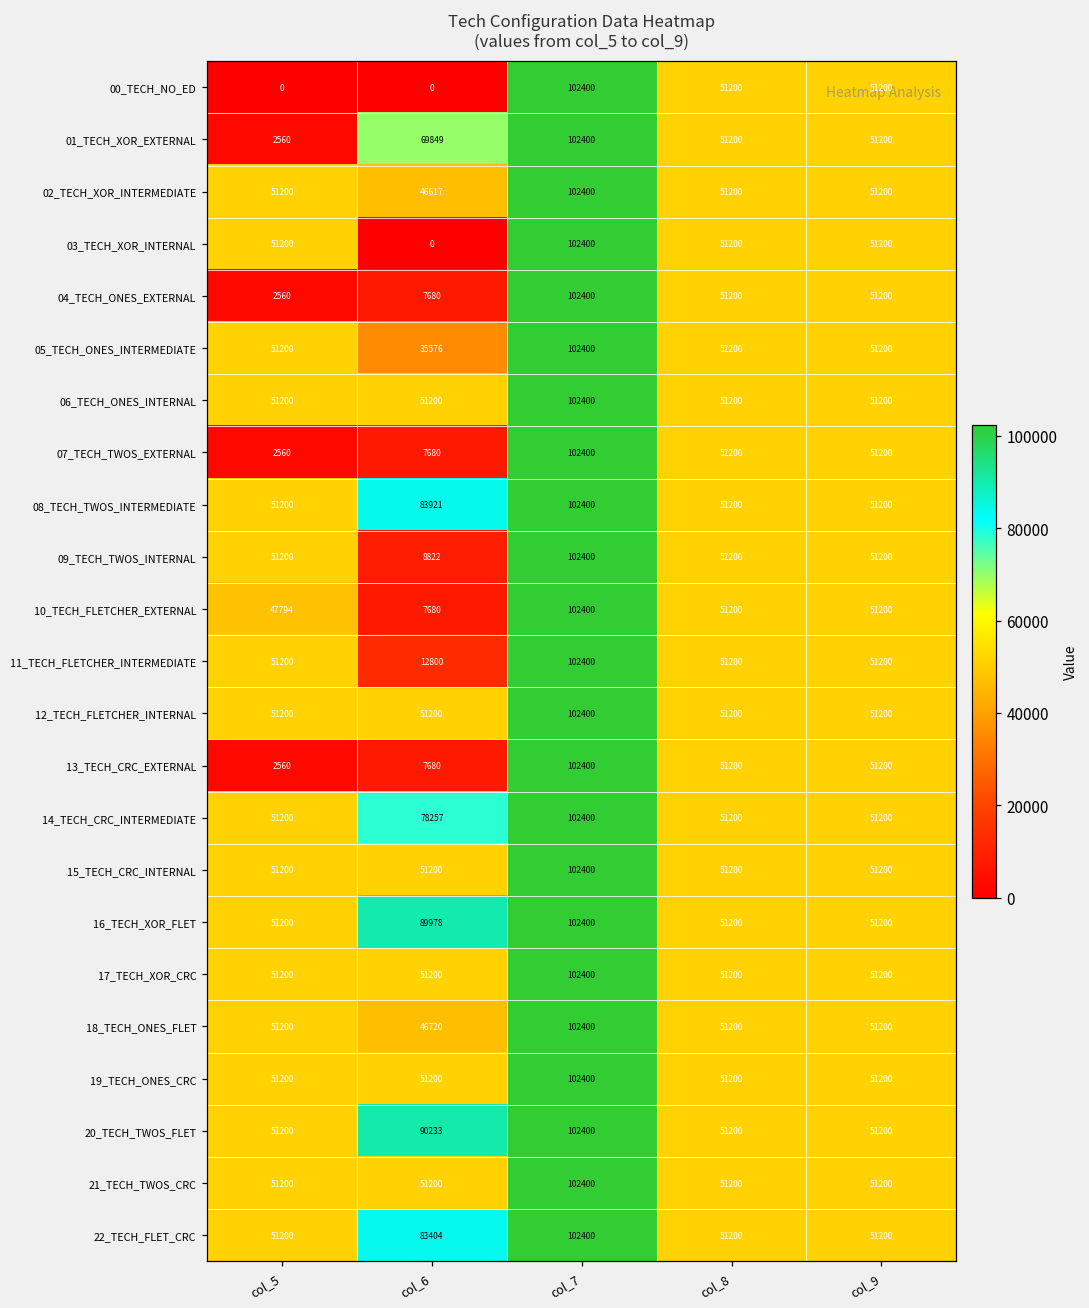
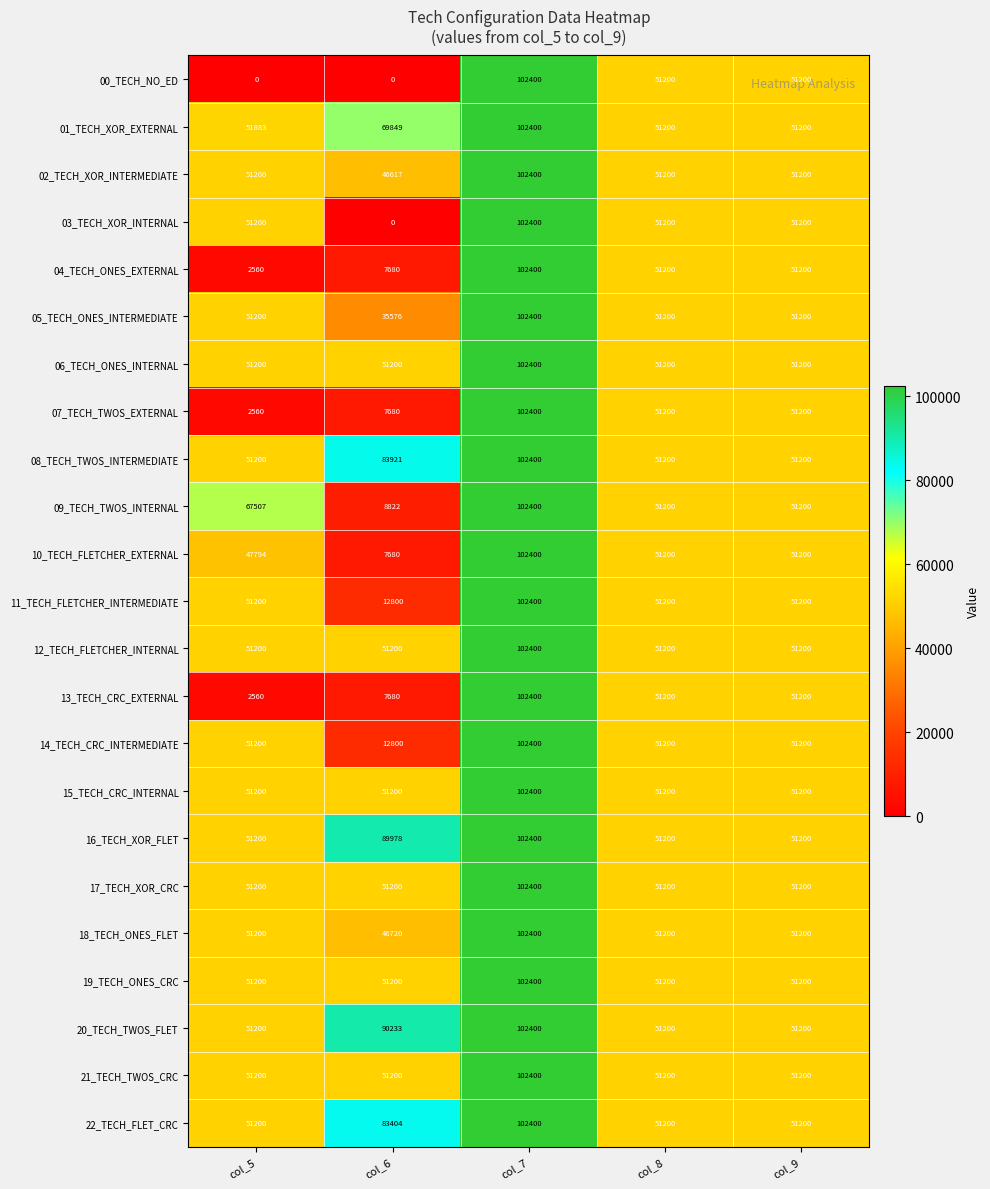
  {
    "00_TECH_NO_ED": {
      "col_5": 0,
      "col_6": 0,
      "col_7": 102400,
      "col_8": 51200
    },
    "01_TECH_XOR_EXTERNAL": {
-     "col_5": 2560,
+     "col_5": 51883,
      "col_6": 69849,
      "col_7": 102400,
      "col_8": 51200,
      "col_9": 51200
    },
    "02_TECH_XOR_INTERMEDIATE": {
      "col_5": 51200,
      "col_6": 46617,
      "col_7": 102400,
      "col_8": 51200,
      "col_9": 51200
    },
    "03_TECH_XOR_INTERNAL": {
      "col_5": 51200,
      "col_6": 0,
      "col_7": 102400,
      "col_8": 51200,
      "col_9": 51200
    },
    "04_TECH_ONES_EXTERNAL": {
      "col_5": 2560,
      "col_6": 7680,
      "col_7": 102400,
      "col_8": 51200,
      "col_9": 51200
    },
    "05_TECH_ONES_INTERMEDIATE": {
      "col_5": 51200,
      "col_6": 35576,
      "col_7": 102400,
      "col_8": 51200,
      "col_9": 51200
    },
    "06_TECH_ONES_INTERNAL": {
      "col_5": 51200,
      "col_6": 51200,
      "col_7": 102400,
      "col_8": 51200,
      "col_9": 51200
    },
    "07_TECH_TWOS_EXTERNAL": {
      "col_5": 2560,
      "col_6": 7680,
      "col_7": 102400,
      "col_8": 51200,
      "col_9": 51200
    },
    "08_TECH_TWOS_INTERMEDIATE": {
      "col_5": 51200,
      "col_6": 83921,
      "col_7": 102400,
      "col_8": 51200,
      "col_9": 51200
    },
    "09_TECH_TWOS_INTERNAL": {
-     "col_5": 51200,
+     "col_5": 67507,
      "col_6": 8822,
      "col_7": 102400,
      "col_8": 51200,
      "col_9": 51200
    },
    "10_TECH_FLETCHER_EXTERNAL": {
      "col_5": 47794,
      "col_6": 7680,
      "col_7": 102400,
      "col_8": 51200,
      "col_9": 51200
    },
    "11_TECH_FLETCHER_INTERMEDIATE": {
      "col_5": 51200,
      "col_6": 12800,
      "col_7": 102400,
      "col_8": 51200,
      "col_9": 51200
    },
    "12_TECH_FLETCHER_INTERNAL": {
      "col_5": 51200,
      "col_6": 51200,
      "col_7": 102400,
      "col_8": 51200,
      "col_9": 51200
    },
    "13_TECH_CRC_EXTERNAL": {
      "col_5": 2560,
      "col_6": 7680,
      "col_7": 102400,
      "col_8": 51200,
      "col_9": 51200
    },
    "14_TECH_CRC_INTERMEDIATE": {
      "col_5": 51200,
-     "col_6": 78257,
+     "col_6": 12800,
      "col_7": 102400,
      "col_8": 51200,
      "col_9": 51200
    },
    "15_TECH_CRC_INTERNAL": {
      "col_5": 51200,
      "col_6": 51200,
      "col_7": 102400,
      "col_8": 51200,
      "col_9": 51200
    },
    "16_TECH_XOR_FLET": {
      "col_5": 51200,
      "col_6": 89978,
      "col_7": 102400,
      "col_8": 51200,
      "col_9": 51200
    },
    "17_TECH_XOR_CRC": {
      "col_5": 51200,
      "col_6": 51200,
      "col_7": 102400,
      "col_8": 51200,
      "col_9": 51200
    },
    "18_TECH_ONES_FLET": {
      "col_5": 51200,
      "col_6": 46720,
      "col_7": 102400,
      "col_8": 51200,
      "col_9": 51200
    },
    "19_TECH_ONES_CRC": {
      "col_5": 51200,
      "col_6": 51200,
      "col_7": 102400,
      "col_8": 51200,
      "col_9": 51200
    },
    "20_TECH_TWOS_FLET": {
      "col_5": 51200,
      "col_6": 90233,
      "col_7": 102400,
      "col_8": 51200,
      "col_9": 51200
    },
    "21_TECH_TWOS_CRC": {
      "col_5": 51200,
      "col_6": 51200,
      "col_7": 102400,
      "col_8": 51200,
      "col_9": 51200
    },
    "22_TECH_FLET_CRC": {
      "col_5": 51200,
      "col_6": 83404,
      "col_7": 102400,
      "col_8": 51200,
      "col_9": 51200
    }
  }
